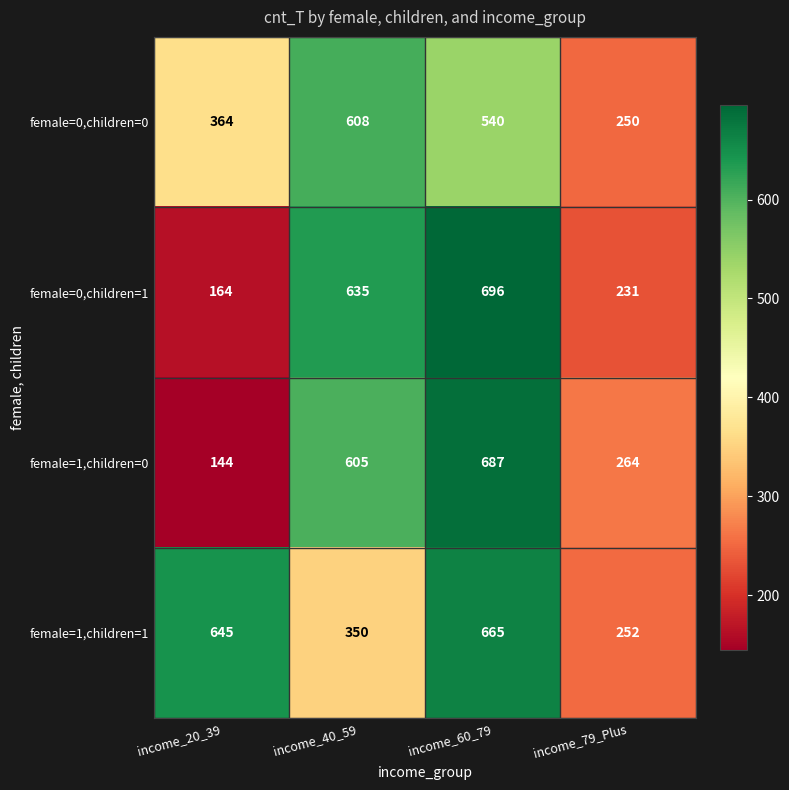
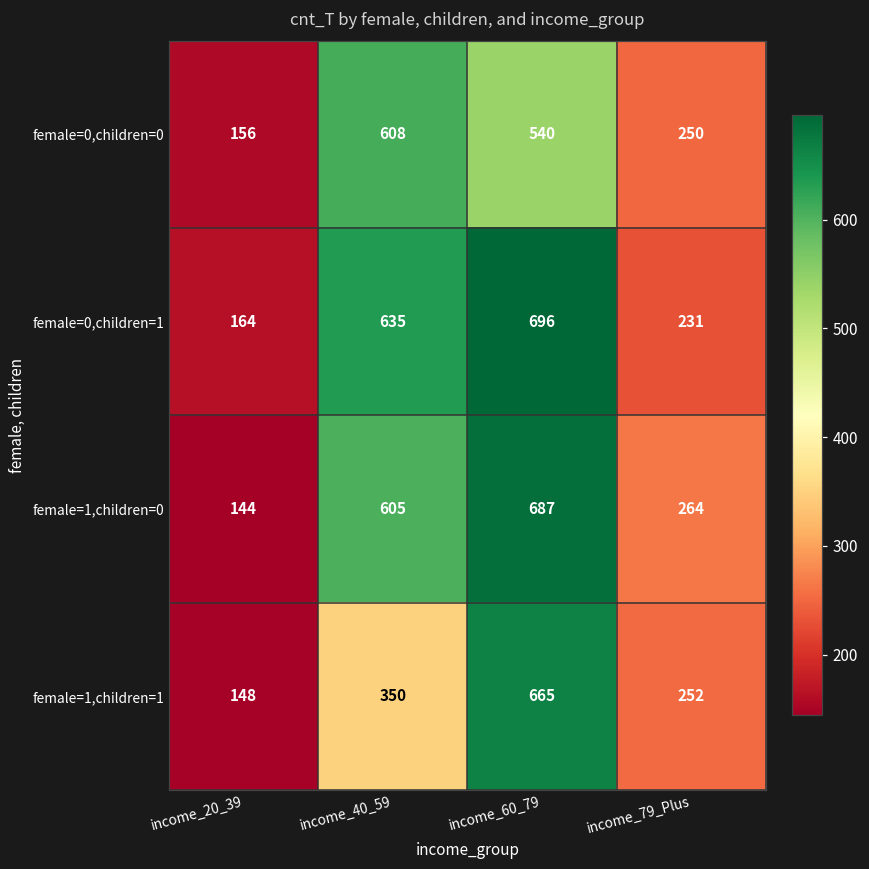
  {
    "female=0,children=0": {
-     "income_20_39": 364,
+     "income_20_39": 156,
      "income_40_59": 608,
      "income_60_79": 540,
      "income_79_Plus": 250
    },
    "female=0,children=1": {
      "income_20_39": 164,
      "income_40_59": 635,
      "income_60_79": 696,
      "income_79_Plus": 231
    },
    "female=1,children=0": {
      "income_20_39": 144,
      "income_40_59": 605,
      "income_60_79": 687,
      "income_79_Plus": 264
    },
    "female=1,children=1": {
-     "income_20_39": 645,
+     "income_20_39": 148,
      "income_40_59": 350,
      "income_60_79": 665,
      "income_79_Plus": 252
    }
  }
